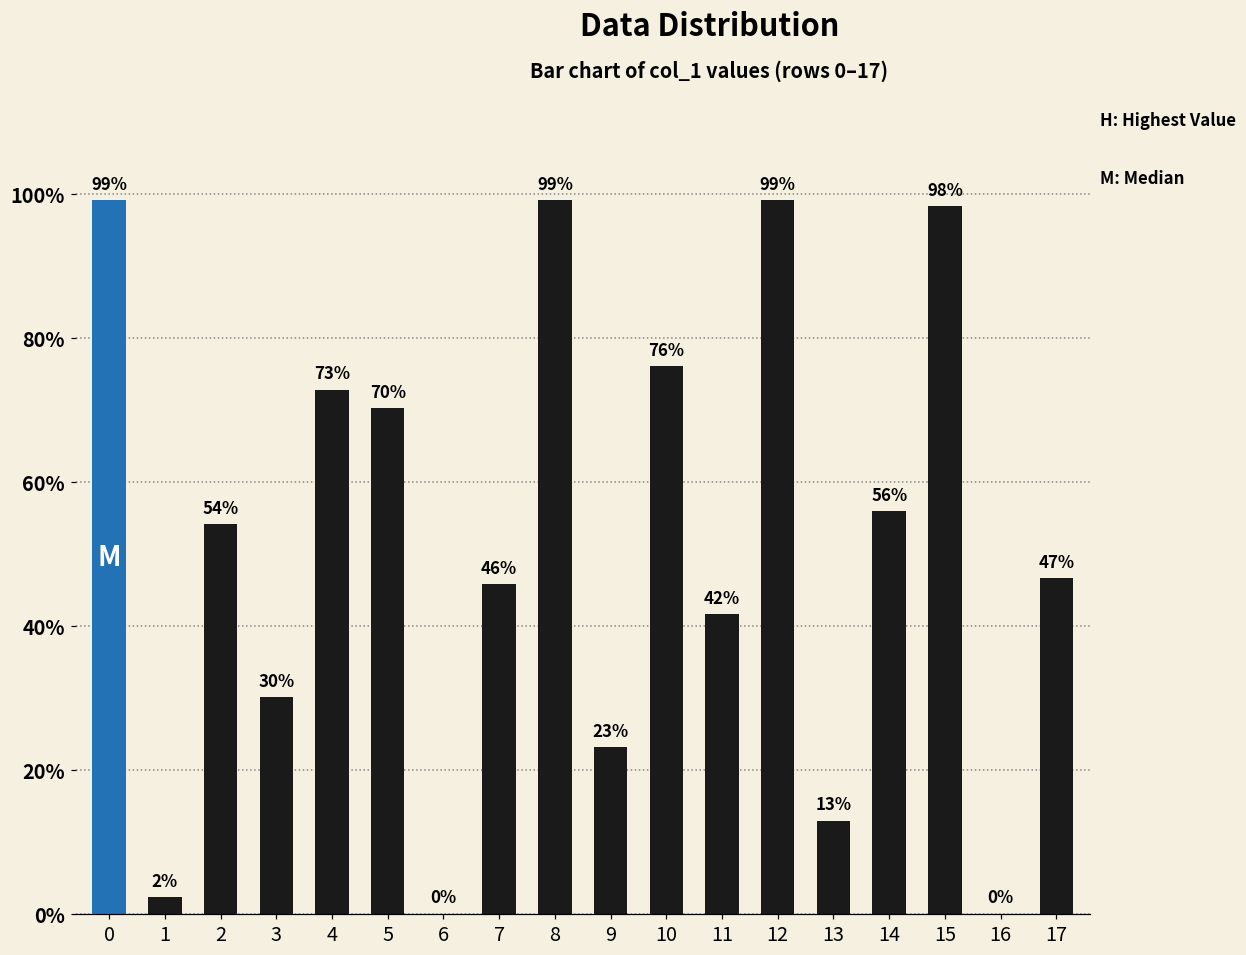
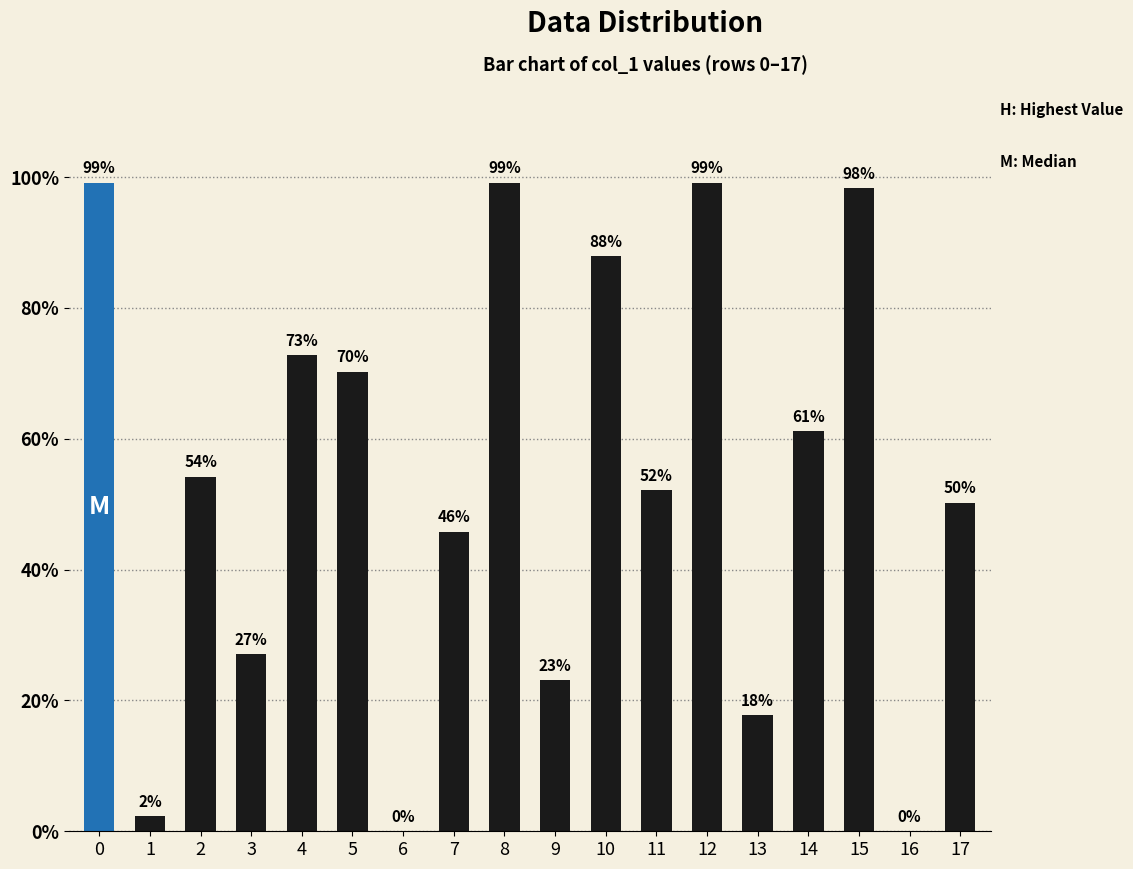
  {
    "0": "99%",
    "1": "2%",
    "2": "54%",
-   "3": "30%",
+   "3": "27%",
    "4": "73%",
    "5": "70%",
    "6": "0%",
    "7": "46%",
    "8": "99%",
    "9": "23%",
-   "10": "76%",
-   "11": "42%",
+   "10": "88%",
+   "11": "52%",
    "12": "99%",
-   "13": "13%",
-   "14": "56%",
+   "13": "18%",
+   "14": "61%",
    "15": "98%",
    "16": "0%",
-   "17": "47%"
+   "17": "50%"
  }
